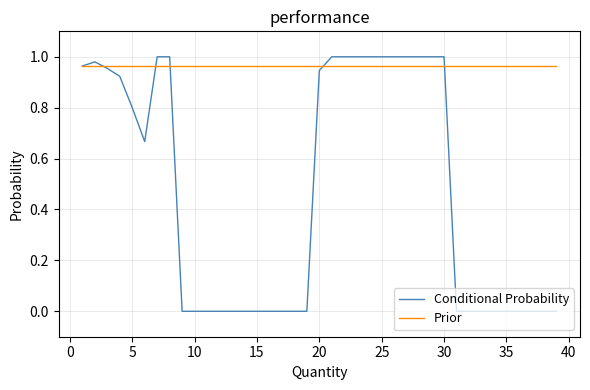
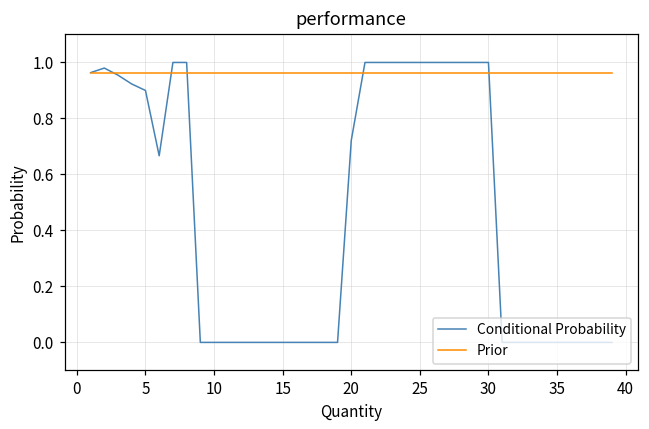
  {
    "Conditional Probability": {
-     "5": 0.8,
+     "5": 0.9,
      "10": 0.00,
      "15": 0.00,
-     "20": 0.95,
+     "20": 0.72,
      "25": 1.00,
      "30": 1.00
    },
    "Prior": {
      "5": 0.96,
      "10": 0.96,
      "15": 0.96,
      "20": 0.96,
      "25": 0.96,
      "30": 0.96,
      "35": 0.96
    }
  }
